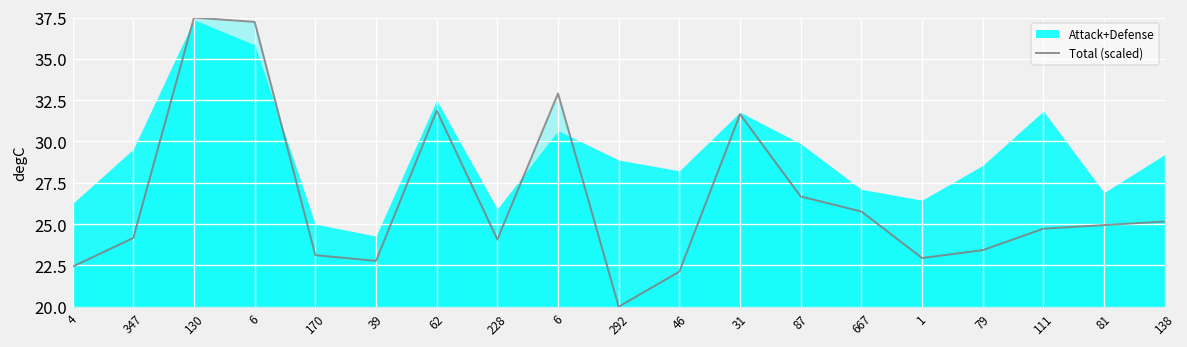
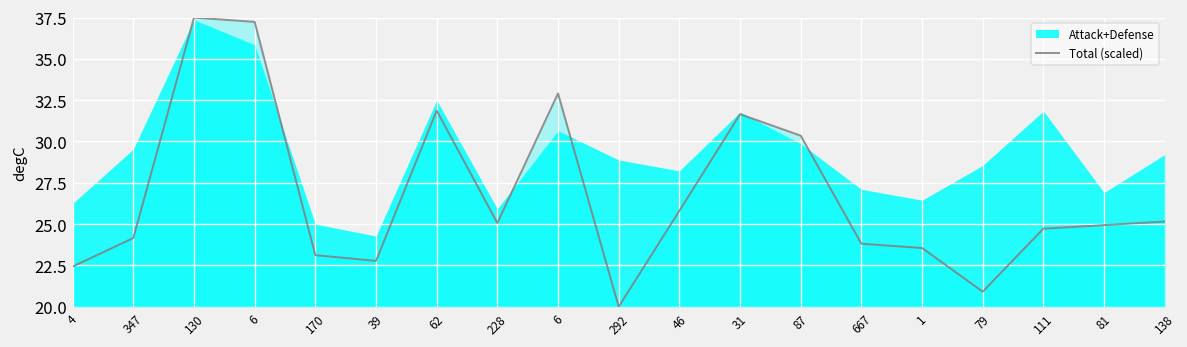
  {
    "Total (scaled)": {
      "4": 22.4,
      "347": 24.2,
      "170": 23.1,
      "39": 22.8,
      "62": 31.9,
-     "228": 24.1,
+     "228": 25.1,
      "292": 20.0,
-     "46": 22.1,
-     "87": 26.7,
-     "667": 25.8,
-     "1": 22.9,
-     "79": 23.4,
+     "46": 25.8,
+     "87": 30.4,
+     "667": 23.8,
+     "1": 23.6,
+     "79": 20.9,
      "111": 24.7,
      "81": 24.9,
      "138": 25.2
    },
    "Attack+Defense": {
      "4": 26.3,
      "347": 29.5,
      "170": 25.0,
      "39": 24.3,
      "62": 32.5,
      "228": 25.9,
      "292": 8.9,
      "46": 28.2,
      "87": 29.9,
      "667": 27.1,
      "1": 26.4,
      "79": 28.6,
      "111": 31.8,
      "81": 26.9,
      "138": 29.2
    }
  }
